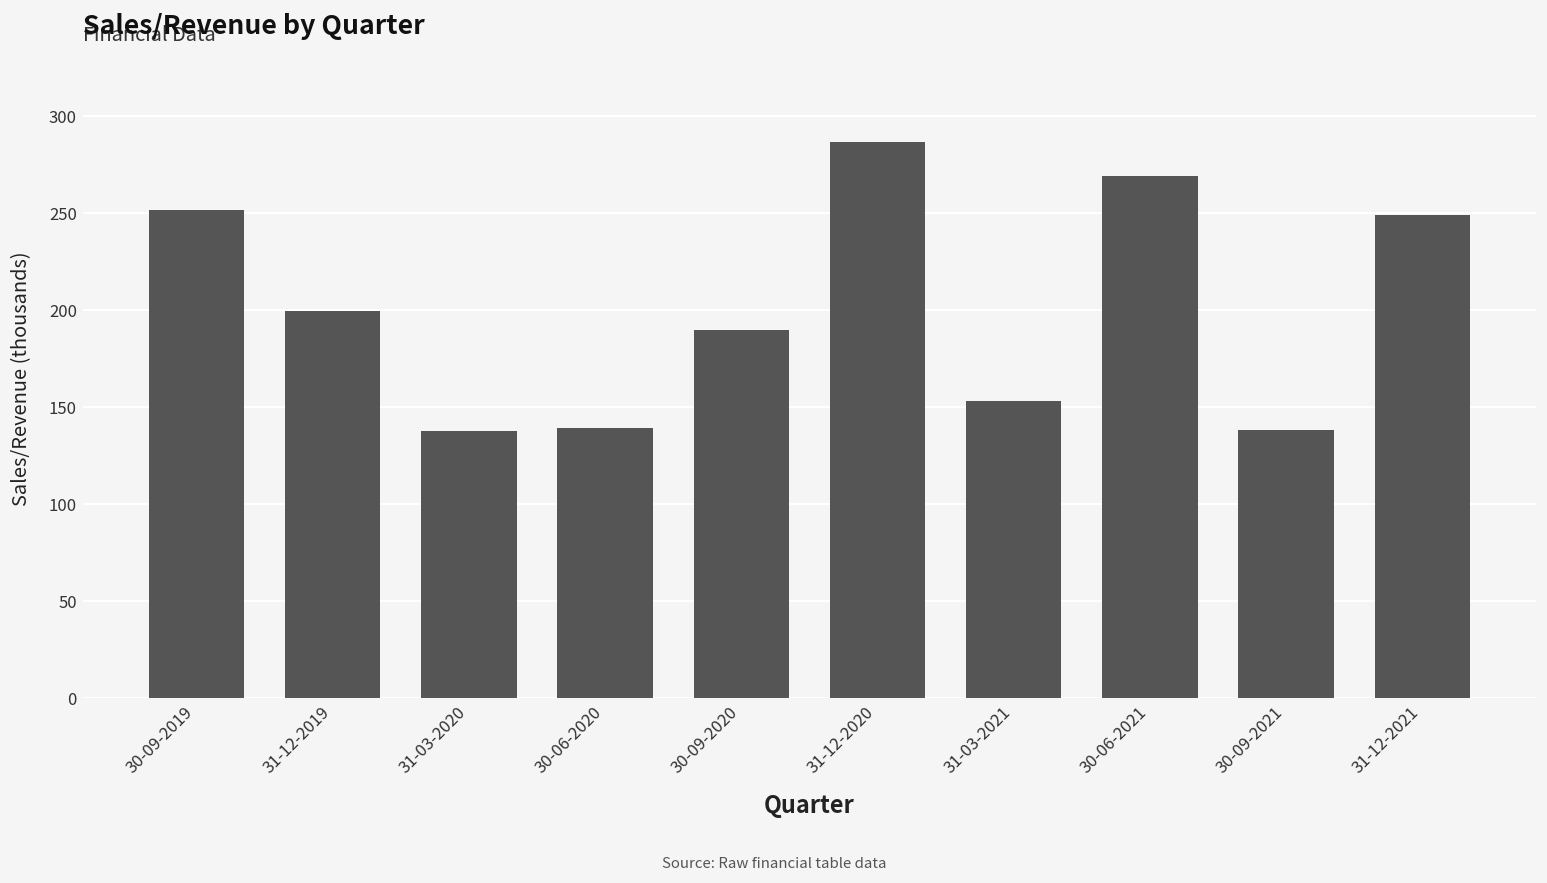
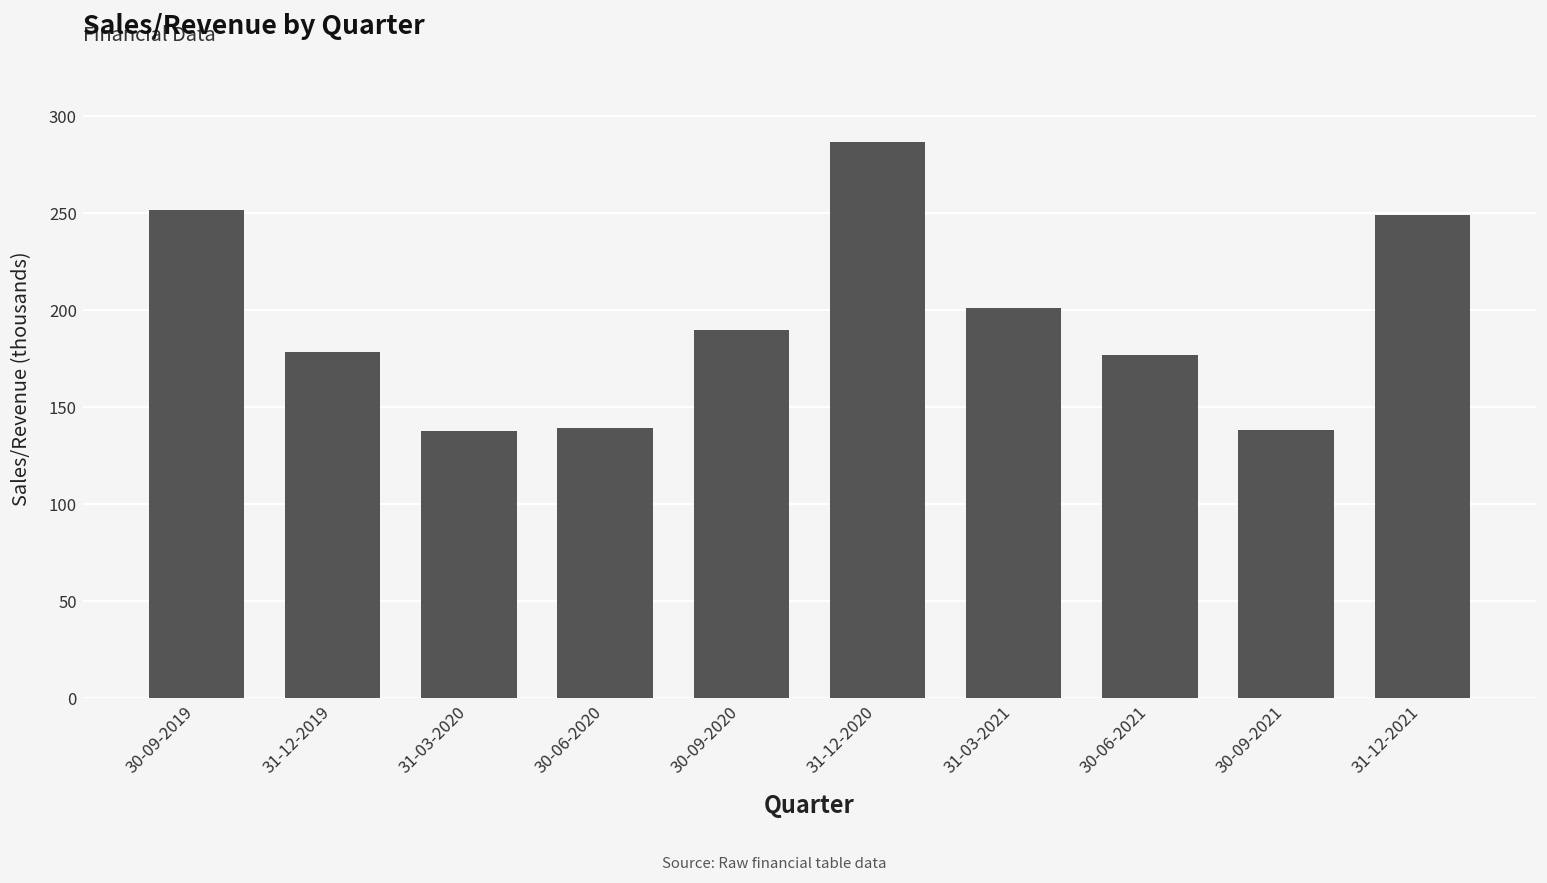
  {
    "30-09-2019": 252,
-   "31-12-2019": 200,
+   "31-12-2019": 178,
    "31-03-2020": 138,
    "30-06-2020": 139,
    "30-09-2020": 190,
    "31-12-2020": 287,
-   "31-03-2021": 153,
-   "30-06-2021": 269,
+   "31-03-2021": 201,
+   "30-06-2021": 177,
    "30-09-2021": 138,
    "31-12-2021": 249
  }
